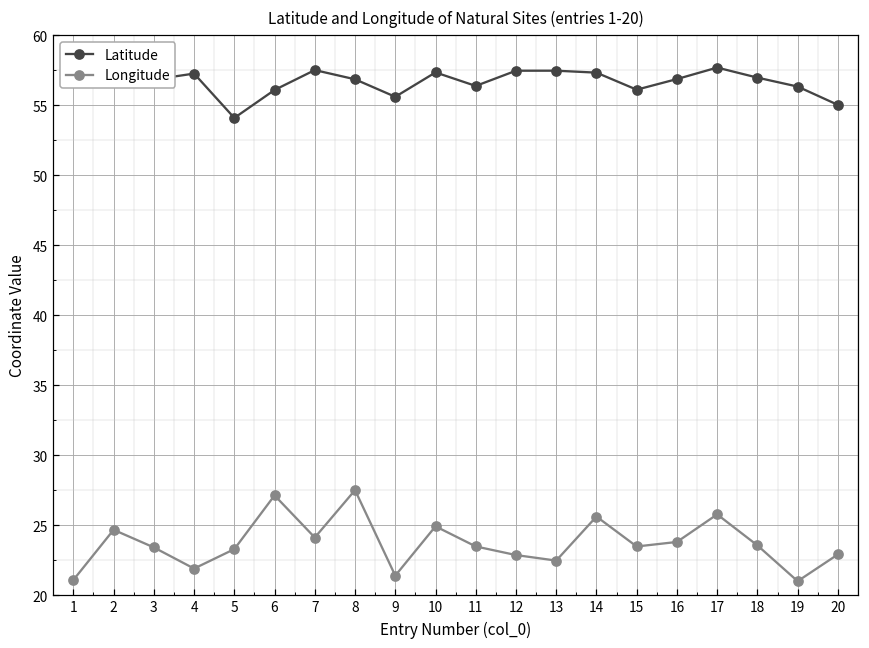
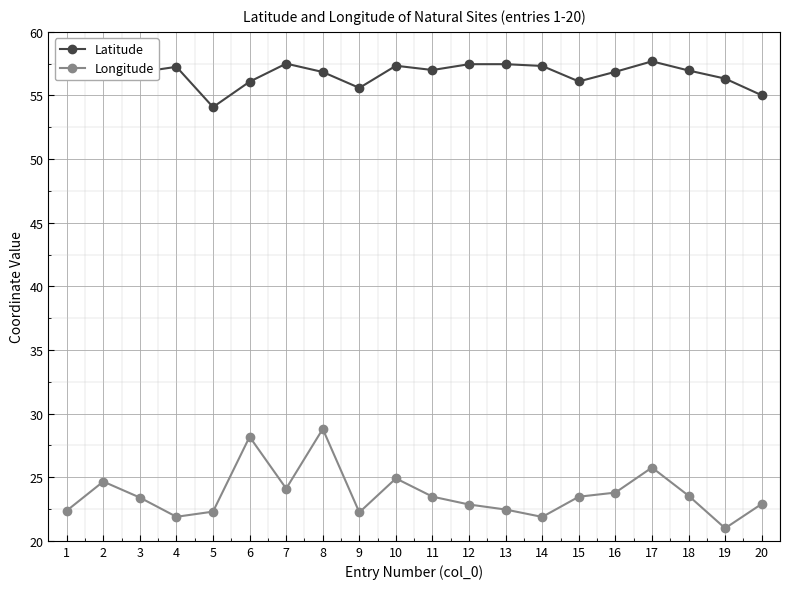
  {
    "Latitude": {
      "4": 57.3,
      "5": 54.1,
      "6": 56.1,
      "7": 57.5,
      "8": 56.8,
      "9": 55.6,
      "10": 57.3,
-     "11": 56.4,
+     "11": 57.0,
      "12": 57.5,
      "13": 57.5,
      "14": 57.3,
      "15": 56.1,
      "16": 56.9,
      "17": 57.7,
      "18": 57.0,
      "19": 56.3,
      "20": 55.0
    },
    "Longitude": {
-     "1": 21.1,
+     "1": 22.4,
      "2": 24.7,
      "3": 23.4,
      "4": 21.9,
-     "5": 23.3,
-     "6": 27.1,
+     "5": 22.3,
+     "6": 28.2,
      "7": 24.1,
-     "8": 27.5,
-     "9": 21.4,
+     "8": 28.8,
+     "9": 22.2,
      "10": 24.9,
      "11": 23.5,
      "12": 22.9,
      "13": 22.5,
-     "14": 25.6,
+     "14": 21.9,
      "15": 23.5,
      "16": 23.8,
      "17": 25.8,
      "18": 23.5,
      "19": 21.0,
      "20": 22.9
    }
  }
